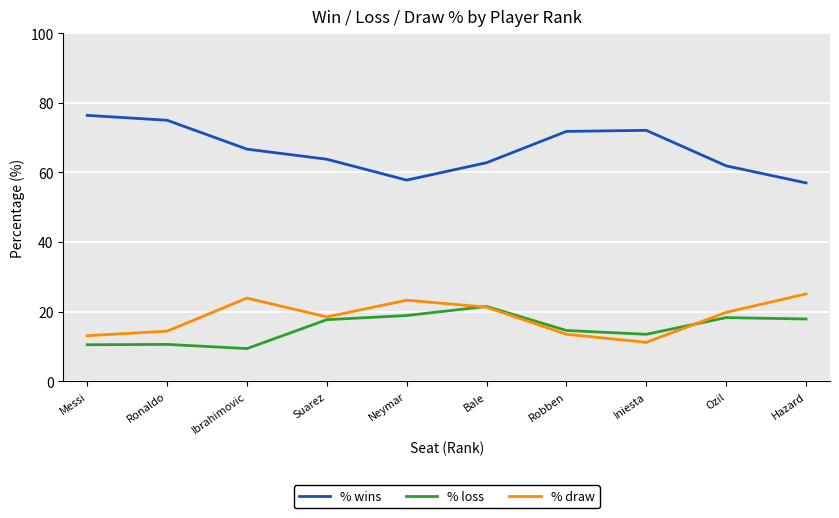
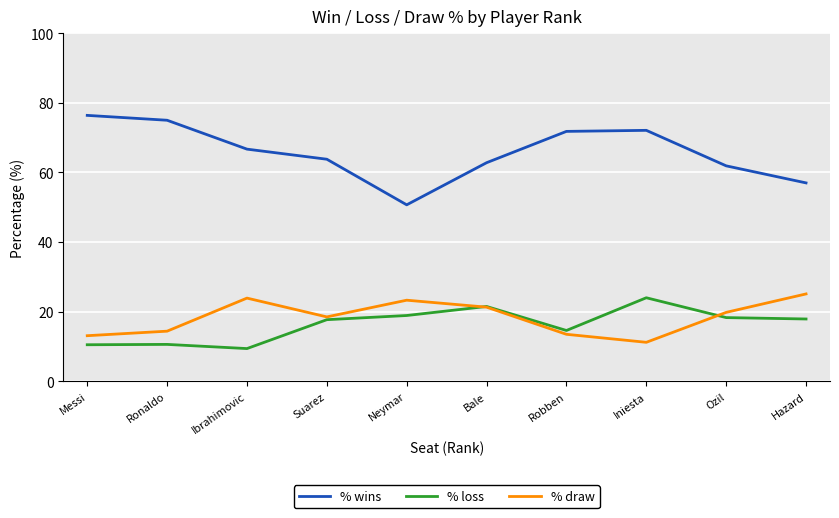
  {
    "% wins": {
      "Messi": 76,
      "Ronaldo": 75,
      "Ibrahimovic": 67,
      "Suarez": 64,
-     "Neymar": 58,
+     "Neymar": 51,
      "Bale": 63,
      "Robben": 72,
      "Iniesta": 72,
      "Ozil": 62,
      "Hazard": 57
    },
    "% loss": {
      "Messi": 11,
      "Ronaldo": 11,
      "Ibrahimovic": 9,
      "Suarez": 18,
      "Neymar": 19,
      "Robben": 15,
-     "Iniesta": 14,
+     "Iniesta": 24,
      "Ozil": 18,
      "Hazard": 18
    },
    "% draw": {
      "Messi": 13,
      "Ronaldo": 14,
      "Ibrahimovic": 24,
      "Suarez": 19,
      "Neymar": 23,
      "Robben": 14,
      "Iniesta": 11,
      "Ozil": 20,
      "Hazard": 25
    }
  }
